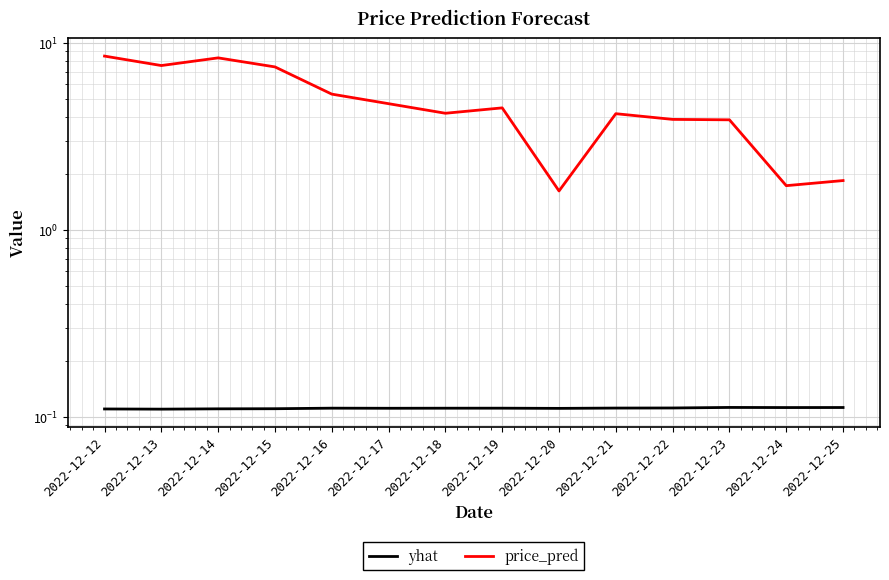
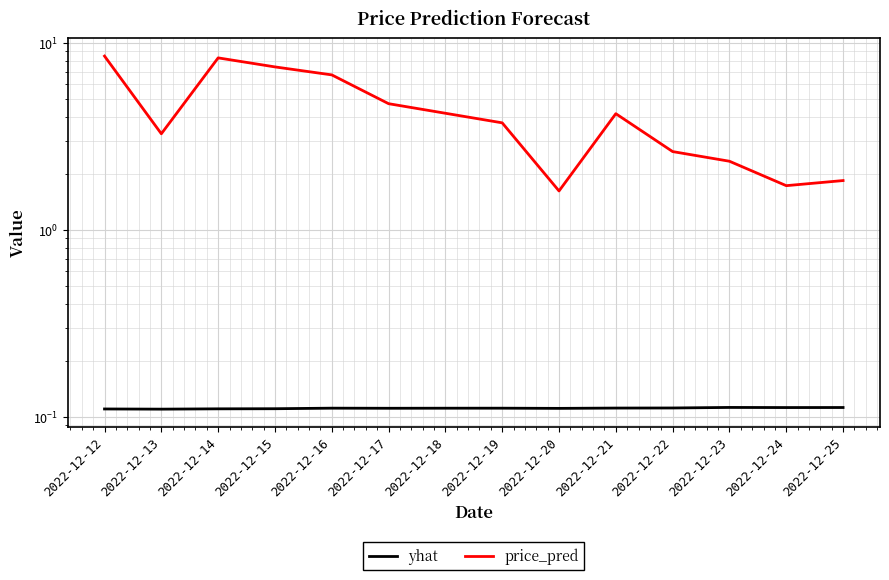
  {
    "yhat": {
      "2022-12-12": 0.11,
      "2022-12-13": 0.11,
      "2022-12-14": 0.11,
      "2022-12-15": 0.11,
      "2022-12-16": 0.11,
      "2022-12-17": 0.11,
      "2022-12-18": 0.11,
      "2022-12-19": 0.11,
      "2022-12-20": 0.11,
      "2022-12-21": 0.11,
      "2022-12-22": 0.11,
      "2022-12-23": 0.11,
      "2022-12-24": 0.11,
      "2022-12-25": 0.11
    },
    "price_pred": {
      "2022-12-12": 8,
-     "2022-12-13": 7.6,
+     "2022-12-13": 3.3,
      "2022-12-14": 8,
      "2022-12-15": 7.4,
-     "2022-12-16": 5.3,
+     "2022-12-16": 6.7,
      "2022-12-17": 4.7,
      "2022-12-18": 4.2,
-     "2022-12-19": 4.5,
+     "2022-12-19": 3.7,
      "2022-12-20": 1.6,
      "2022-12-21": 4.2,
-     "2022-12-22": 3.9,
-     "2022-12-23": 3.9,
+     "2022-12-22": 2.6,
+     "2022-12-23": 2.3,
      "2022-12-24": 1.7,
      "2022-12-25": 1.8
    }
  }
